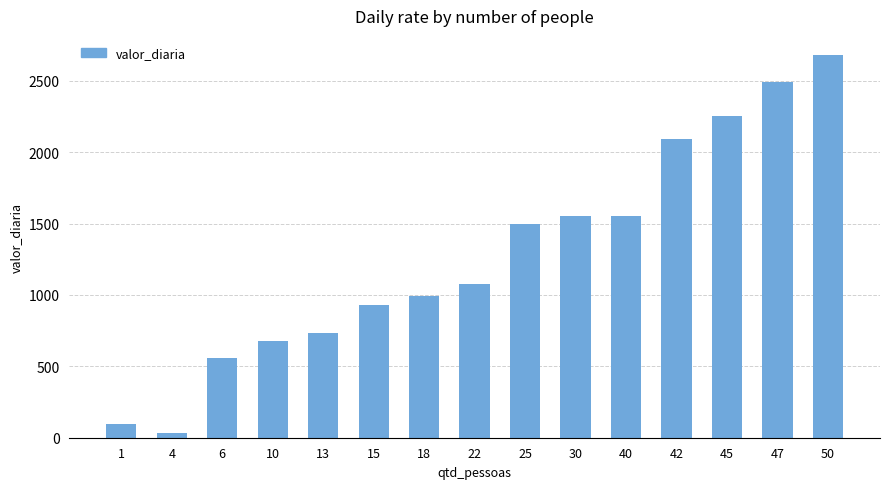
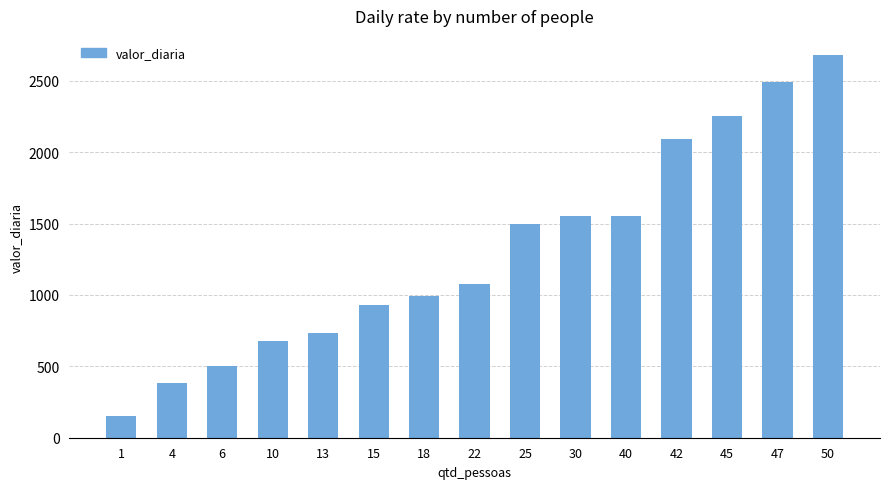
  {
-   "1": 90,
-   "4": 40,
-   "6": 560,
+   "1": 150,
+   "4": 390,
+   "6": 500,
    "10": 680,
    "13": 740,
    "15": 930,
    "18": 990,
    "22": 1080,
    "25": 1500,
    "30": 1550,
    "40": 1550,
    "42": 2090,
    "45": 2250,
    "47": 2490,
    "50": 2680
  }
